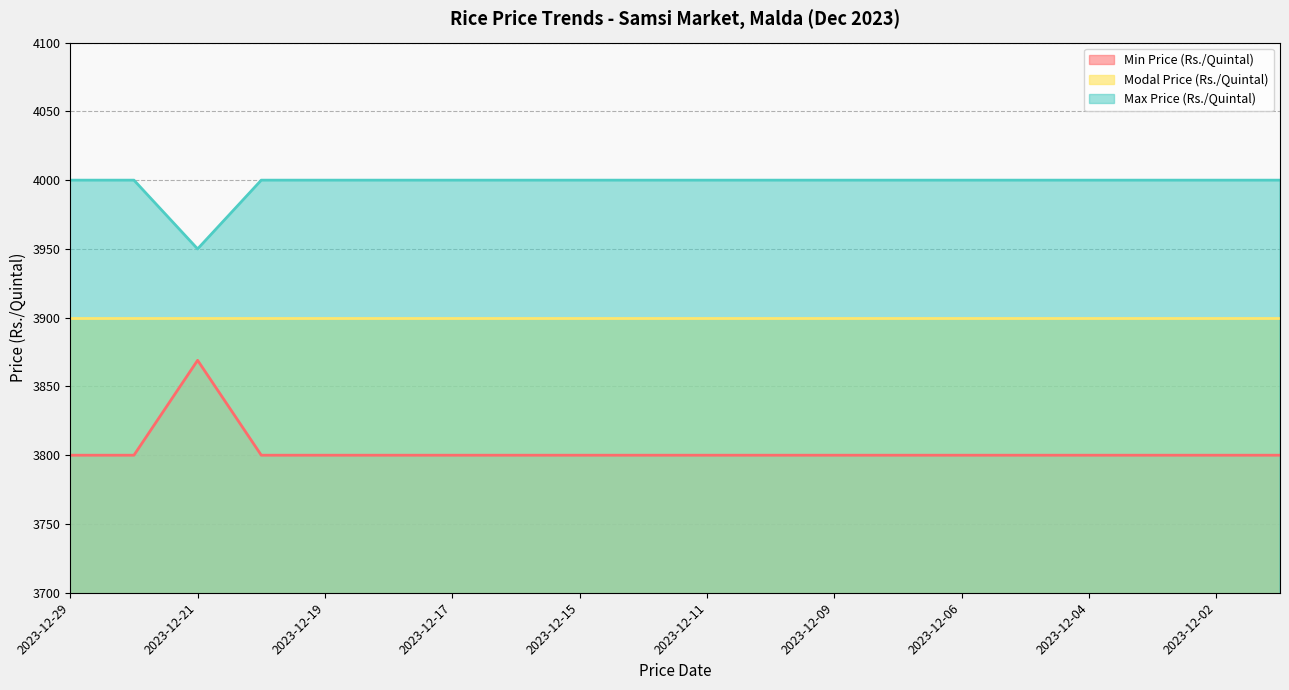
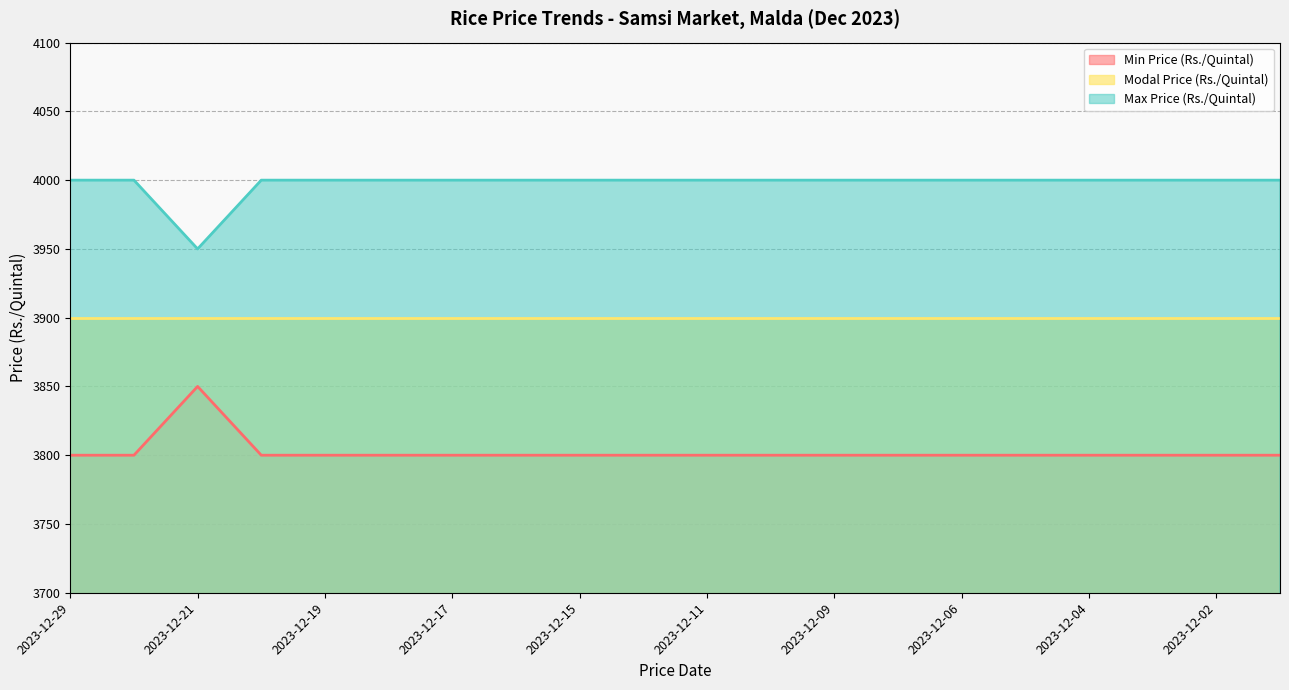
  {
    "Min Price (Rs./Quintal)": {
      "2023-12-29": 3800,
-     "2023-12-21": 3869,
+     "2023-12-21": 3850,
      "2023-12-19": 3800,
      "2023-12-17": 3800,
      "2023-12-15": 3800,
      "2023-12-11": 3800,
      "2023-12-09": 3800,
      "2023-12-06": 3800,
      "2023-12-04": 3800,
      "2023-12-02": 3800
    },
    "Modal Price (Rs./Quintal)": {
      "2023-12-29": 3900,
      "2023-12-21": 3900,
      "2023-12-19": 3900,
      "2023-12-17": 3900,
      "2023-12-15": 3900,
      "2023-12-11": 3900,
      "2023-12-09": 3900,
      "2023-12-06": 3900,
      "2023-12-04": 3900,
      "2023-12-02": 3900
    },
    "Max Price (Rs./Quintal)": {
      "2023-12-29": 4000,
      "2023-12-21": 3950,
      "2023-12-19": 4000,
      "2023-12-17": 4000,
      "2023-12-15": 4000,
      "2023-12-11": 4000,
      "2023-12-09": 4000,
      "2023-12-06": 4000,
      "2023-12-04": 4000,
      "2023-12-02": 4000
    }
  }
